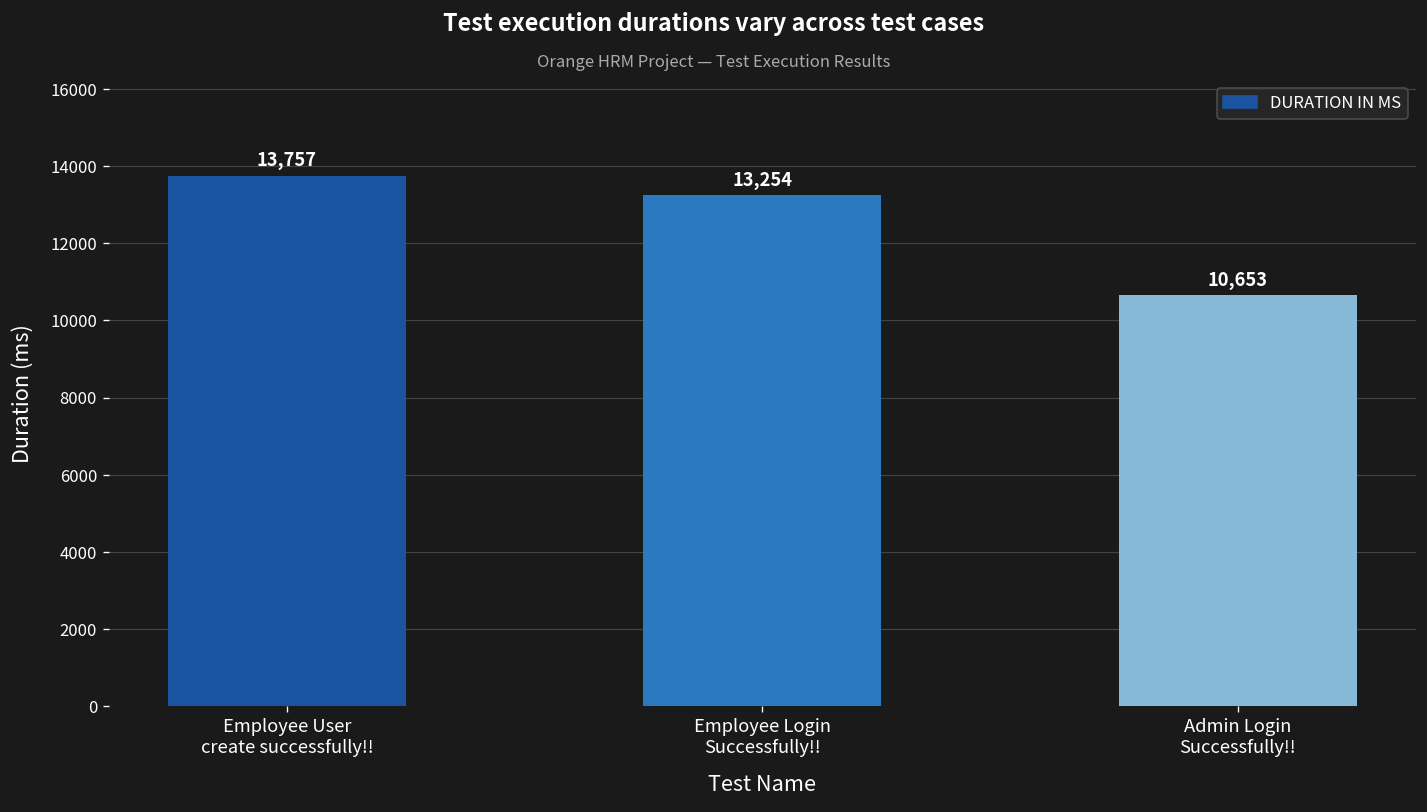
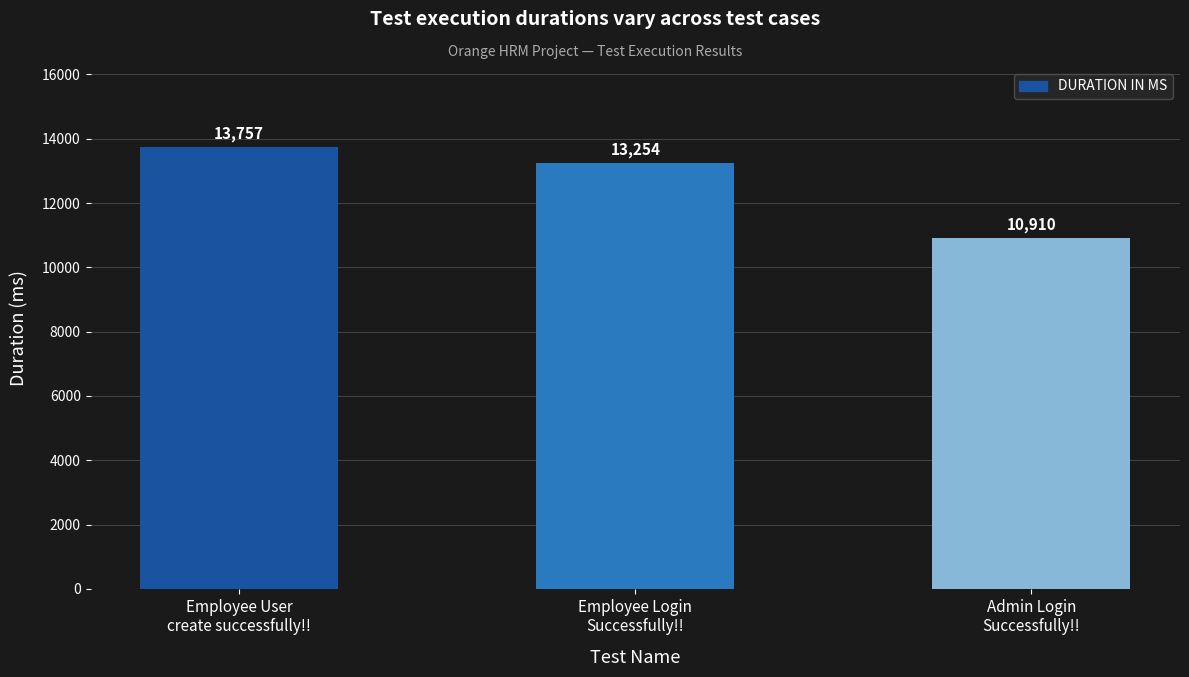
  {
    "Employee User create successfully!!": "13,757",
    "Employee Login Successfully!!": "13,254",
-   "Admin Login Successfully!!": "10,653"
+   "Admin Login Successfully!!": "10,910"
  }
